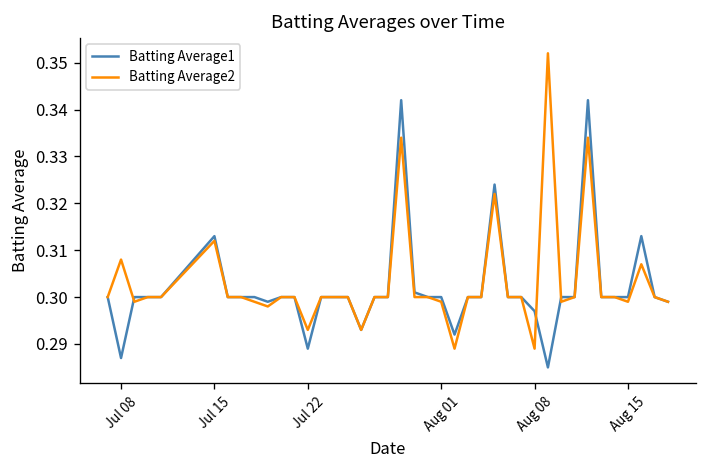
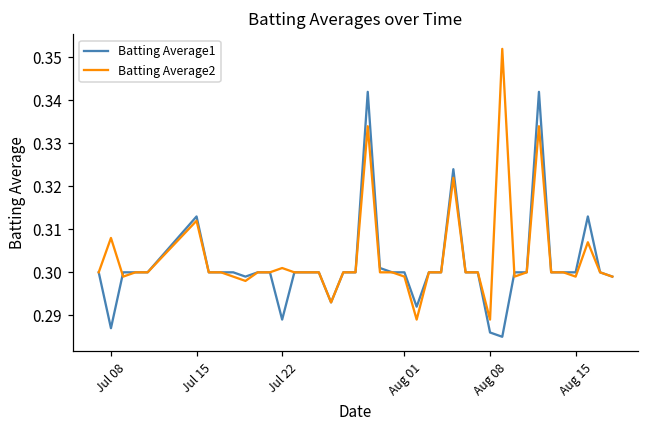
  {
    "Batting Average1": {
      "Jul 08": 0.287,
      "Jul 15": 0.313,
      "Jul 22": 0.289,
      "Aug 01": 0.300,
-     "Aug 08": 0.297,
+     "Aug 08": 0.286,
      "Aug 15": 0.300
    },
    "Batting Average2": {
      "Jul 08": 0.308,
      "Jul 15": 0.312,
-     "Jul 22": 0.293,
+     "Jul 22": 0.301,
      "Aug 01": 0.299,
      "Aug 08": 0.289,
      "Aug 15": 0.299
    }
  }
